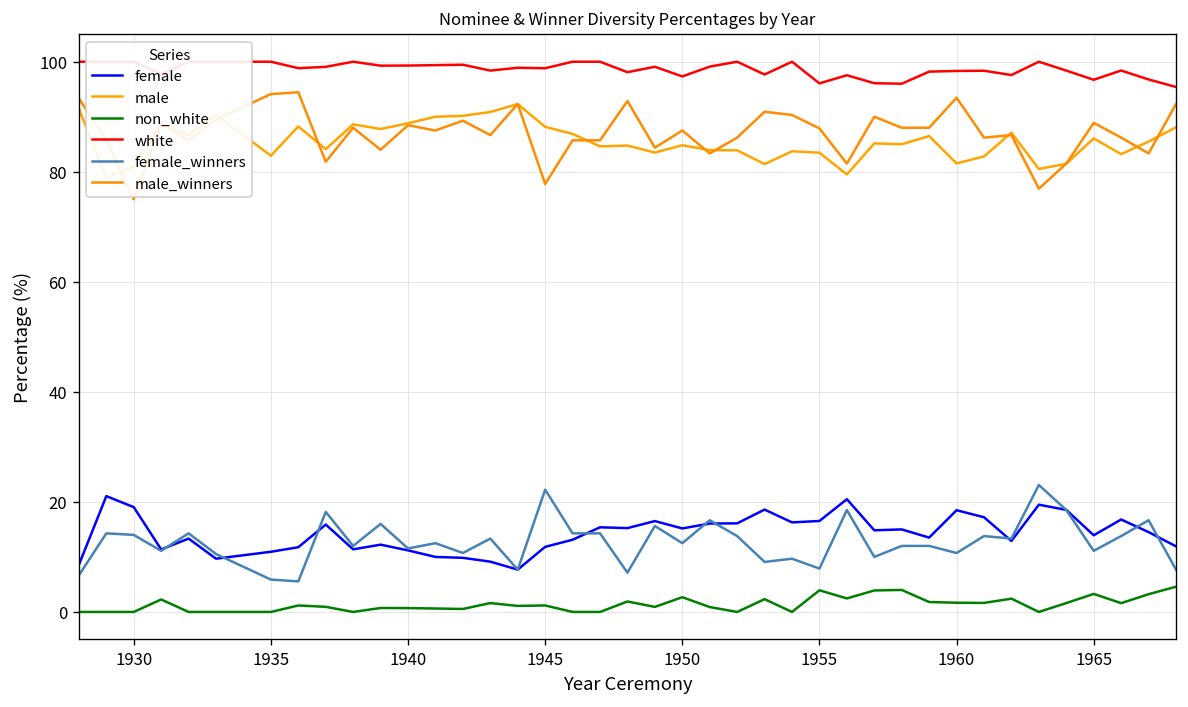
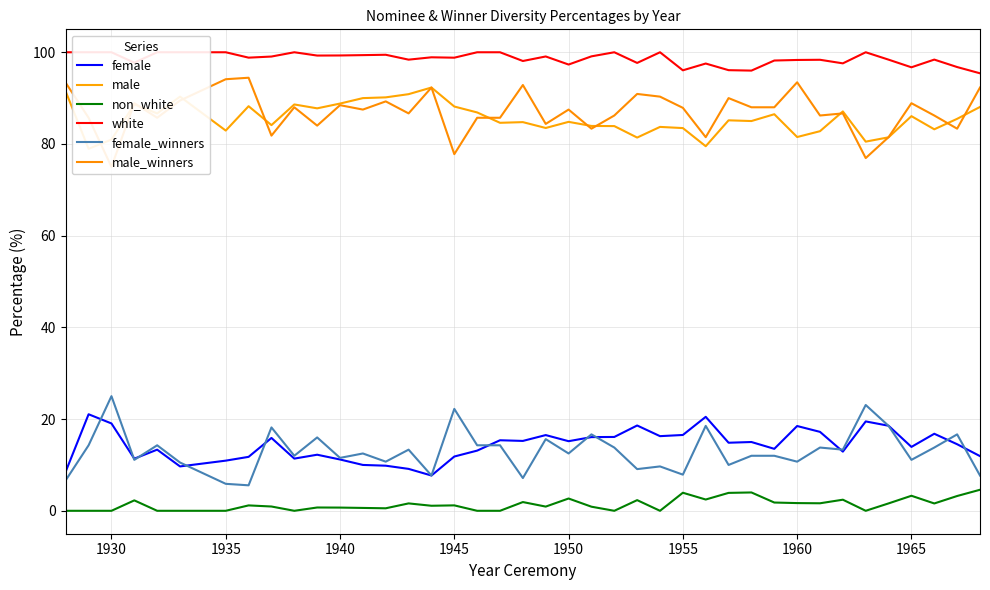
  {
    "female": {
      "1930": 19,
      "1935": 11,
      "1945": 12,
      "1950": 15,
      "1955": 17,
      "1960": 18,
      "1965": 14
    },
    "non_white": {
      "1930": 0,
      "1935": 0,
      "1940": 1,
      "1945": 1,
      "1950": 3,
      "1955": 4,
      "1960": 2,
      "1965": 3
    },
    "white": {
      "1935": 100,
      "1940": 99,
      "1945": 99,
      "1950": 97,
      "1955": 96,
      "1960": 98,
      "1965": 97
    },
    "female_winners": {
-     "1930": 14,
+     "1930": 25,
      "1935": 6,
      "1945": 22,
      "1950": 13,
      "1955": 8,
      "1960": 11,
      "1965": 11
    }
  }
